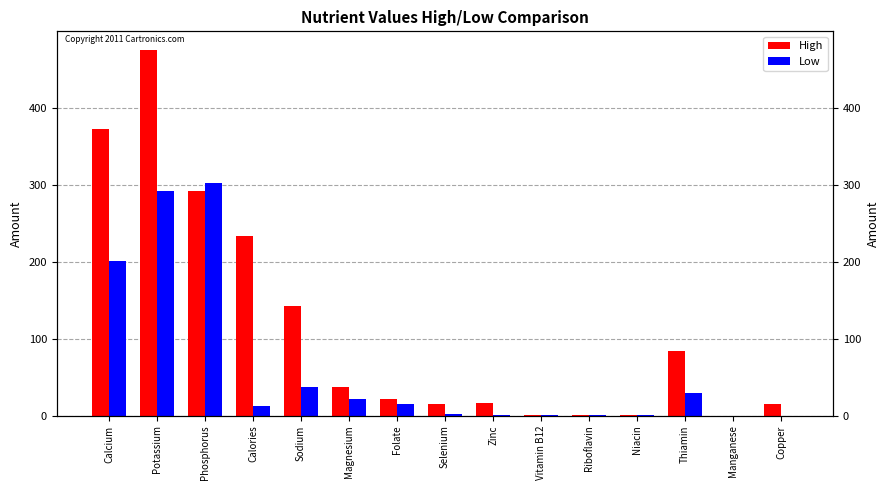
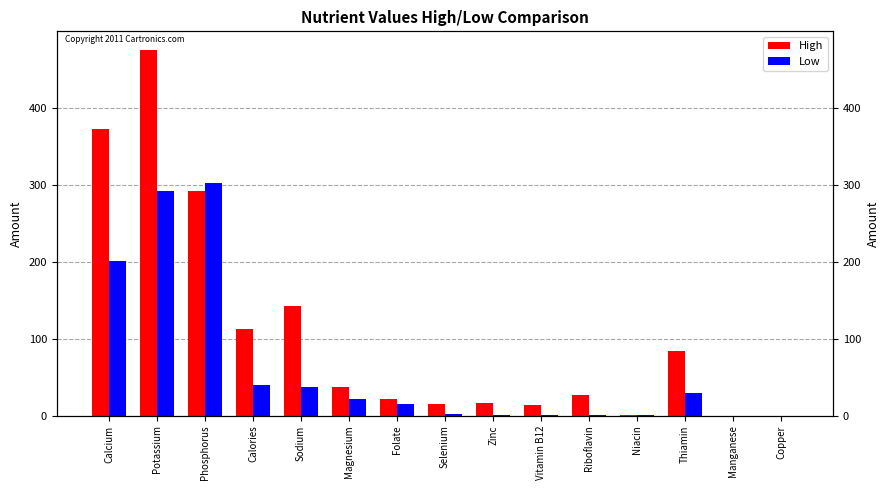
  {
    "High": {
      "Calcium": 370,
      "Phosphorus": 290,
-     "Calories": 230,
+     "Calories": 110,
      "Sodium": 140,
      "Magnesium": 40,
      "Folate": 20,
      "Selenium": 10,
      "Zinc": 20,
-     "Vitamin B12": 0,
-     "Riboflavin": 0,
+     "Vitamin B12": 10,
+     "Riboflavin": 30,
      "Thiamin": 80,
-     "Copper": 10
+     "Copper": 0
    },
    "Low": {
      "Calcium": 200,
      "Potassium": 290,
      "Phosphorus": 300,
-     "Calories": 10,
+     "Calories": 40,
      "Sodium": 40,
      "Magnesium": 20,
      "Folate": 10,
      "Thiamin": 30
    }
  }
